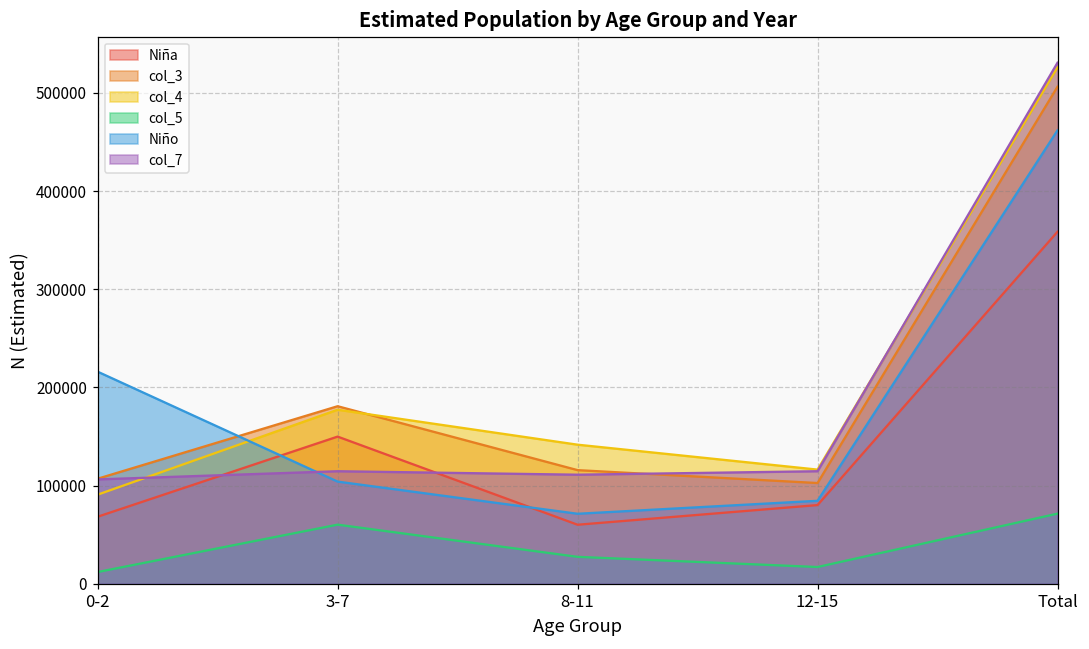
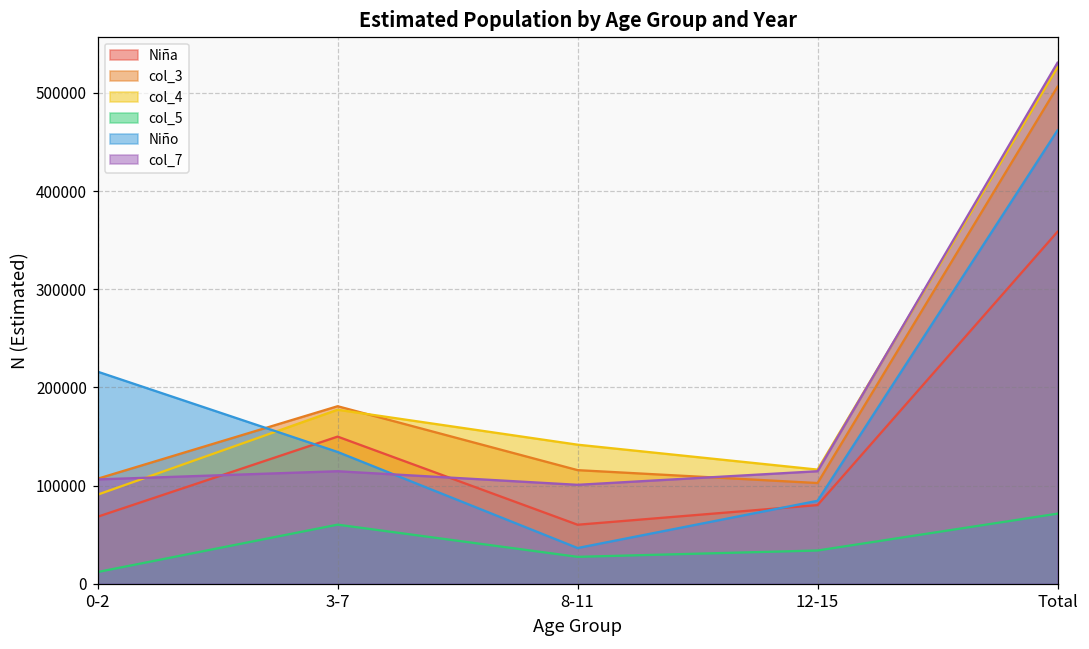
  {
    "col_5": {
      "0-2": 10000,
      "3-7": 60000,
      "8-11": 30000,
-     "12-15": 20000,
+     "12-15": 30000,
      "Total": 70000
    },
    "Niño": {
      "0-2": 220000,
-     "3-7": 100000,
-     "8-11": 70000,
+     "3-7": 130000,
+     "8-11": 40000,
      "12-15": 80000,
      "Total": 460000
    },
    "col_7": {
      "3-7": 110000,
-     "8-11": 110000,
+     "8-11": 100000,
      "Total": 530000
    }
  }
